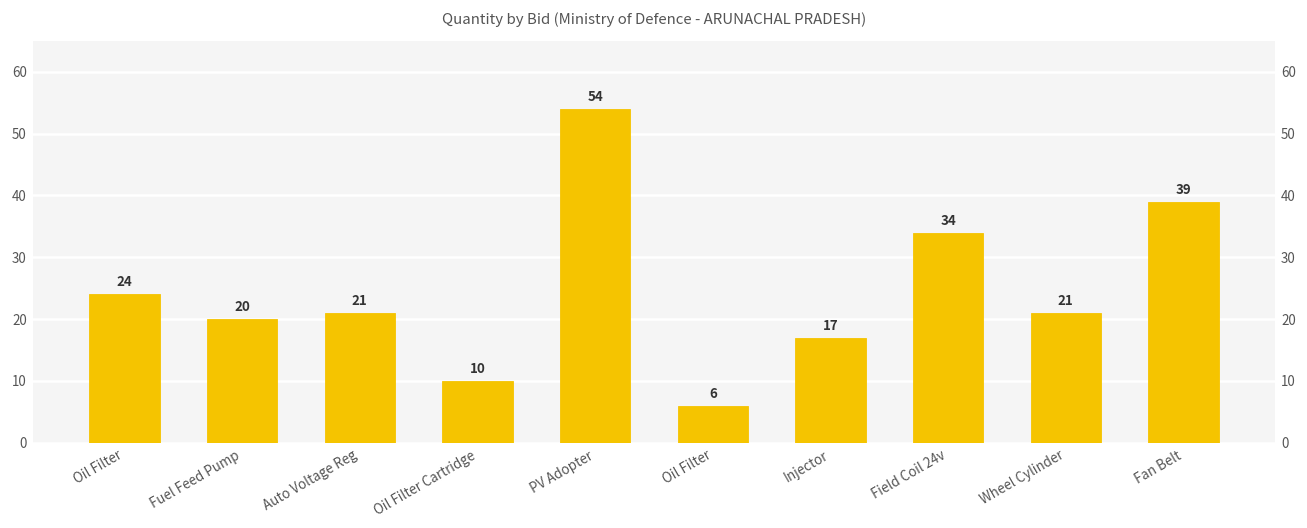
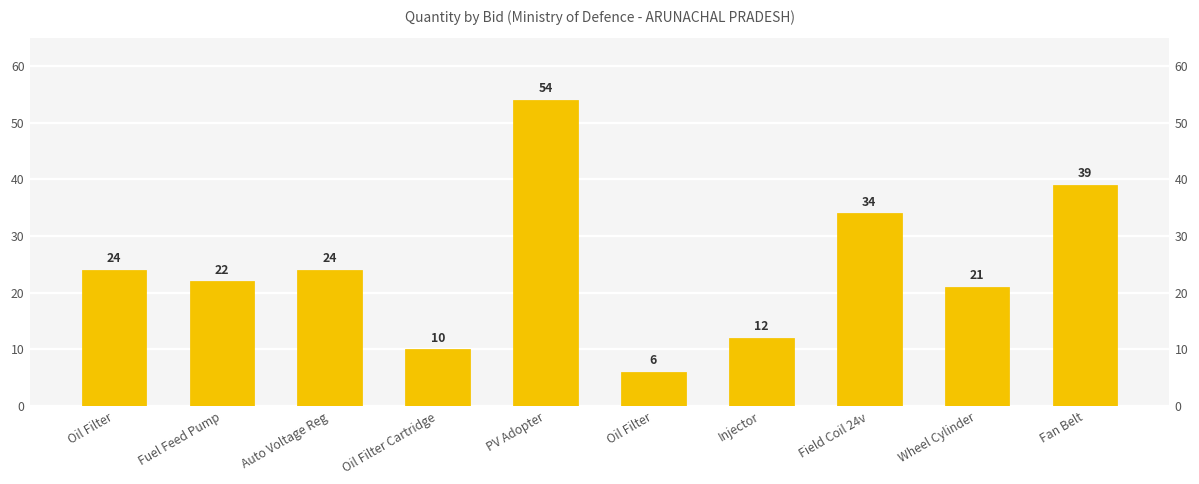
  {
-   "Fuel Feed Pump": 20,
-   "Auto Voltage Reg": 21,
+   "Fuel Feed Pump": 22,
+   "Auto Voltage Reg": 24,
    "Oil Filter Cartridge": 10,
    "PV Adopter": 54,
-   "Injector": 17,
+   "Injector": 12,
    "Field Coil 24v": 34,
    "Wheel Cylinder": 21,
    "Fan Belt": 39
  }
